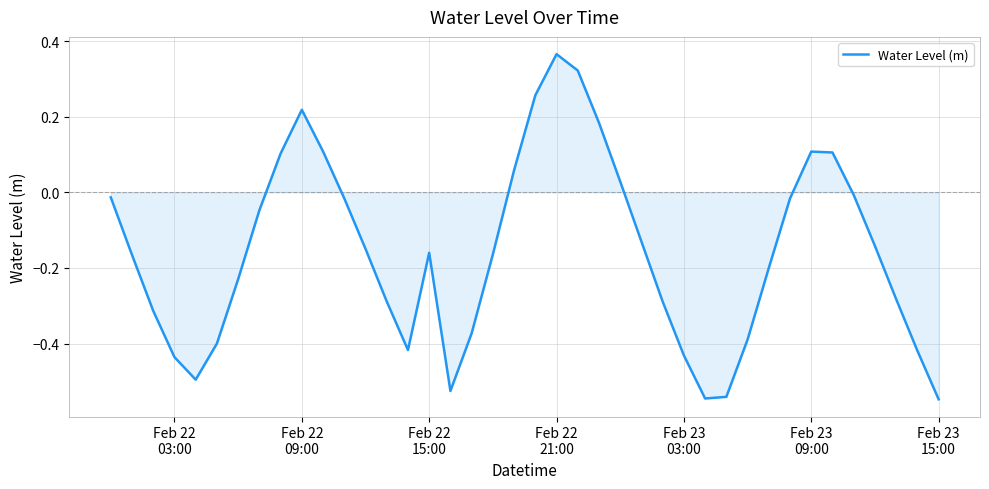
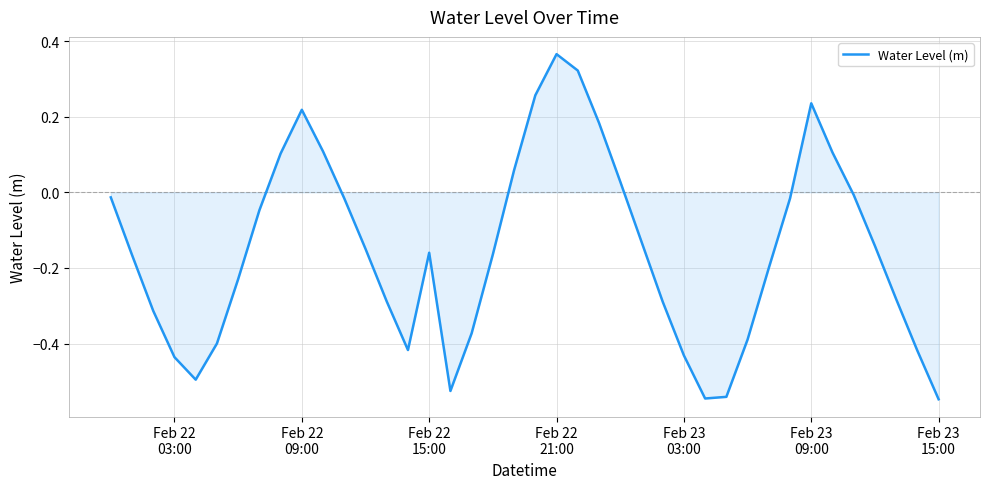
  {
    "Water Level (m)": {
      "Feb 22 03:00": -0.44,
      "Feb 22 15:00": -0.16,
      "Feb 23 03:00": -0.43,
-     "Feb 23 09:00": 0.11,
+     "Feb 23 09:00": 0.24,
      "Feb 23 15:00": -0.55
    }
  }
